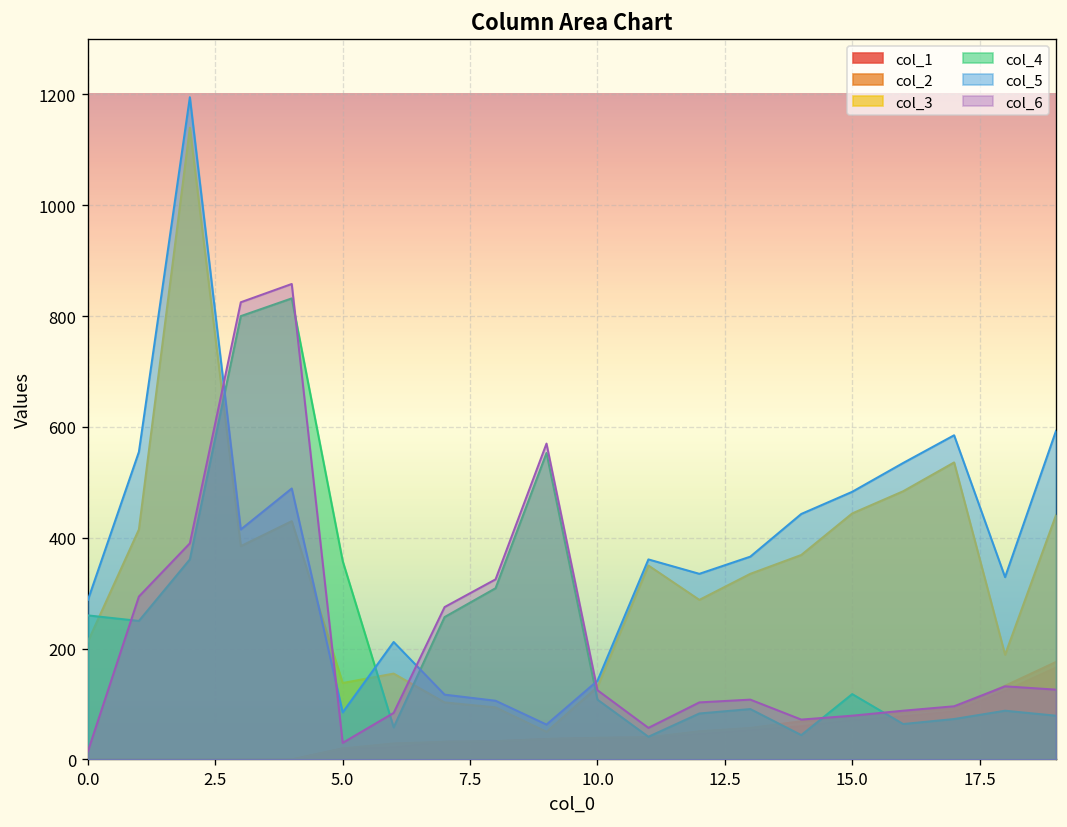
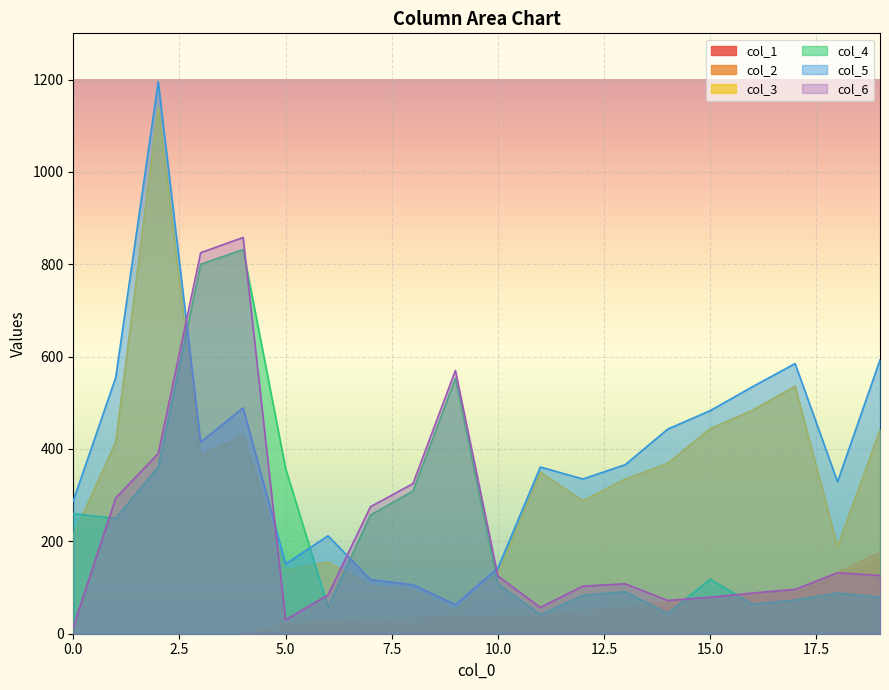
  {
    "col_3": {
      "0.0": 210,
      "5.0": 140,
      "10.0": 130,
      "15.0": 440
    },
    "col_4": {
      "0.0": 260,
      "5.0": 360,
      "10.0": 110,
      "15.0": 120
    },
    "col_5": {
      "0.0": 290,
-     "5.0": 90,
+     "5.0": 150,
      "10.0": 140,
      "15.0": 480
    },
    "col_6": {
      "0.0": 20,
      "5.0": 30,
      "10.0": 130
    }
  }
